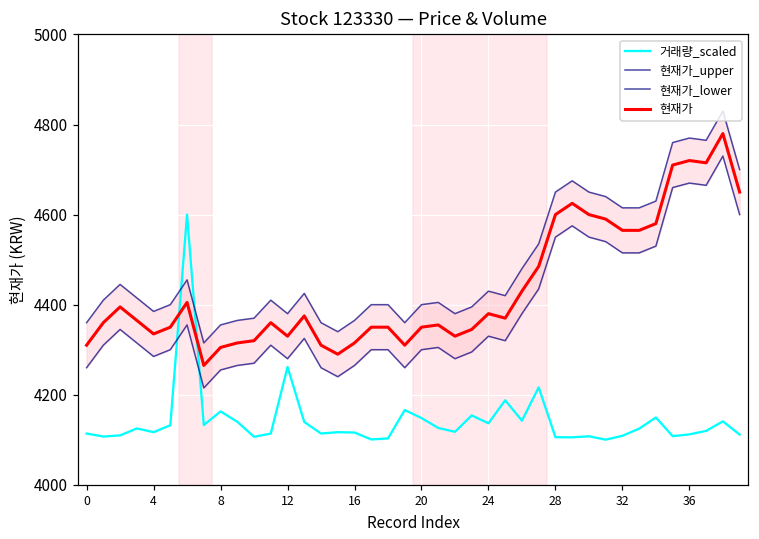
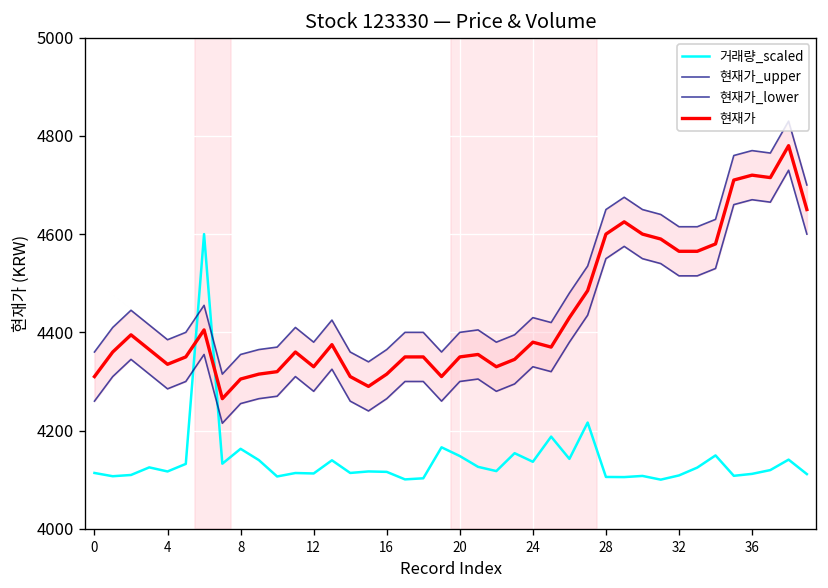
  {
    "거래량_scaled": {
      "0": 4110,
      "4": 4120,
      "8": 4160,
-     "12": 4260,
+     "12": 4110,
      "16": 4120,
      "20": 4150,
      "24": 4140,
      "28": 4110,
      "32": 4110,
      "36": 4110
    },
    "현재가": {
      "0": 4310,
      "4": 4340,
      "8": 4310,
      "12": 4330,
      "16": 4320,
      "20": 4350,
      "24": 4380,
      "28": 4600,
      "32": 4570,
      "36": 4720
    }
  }
